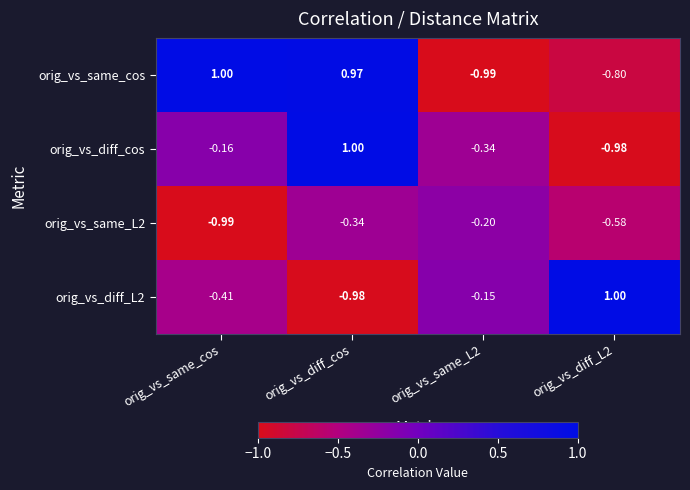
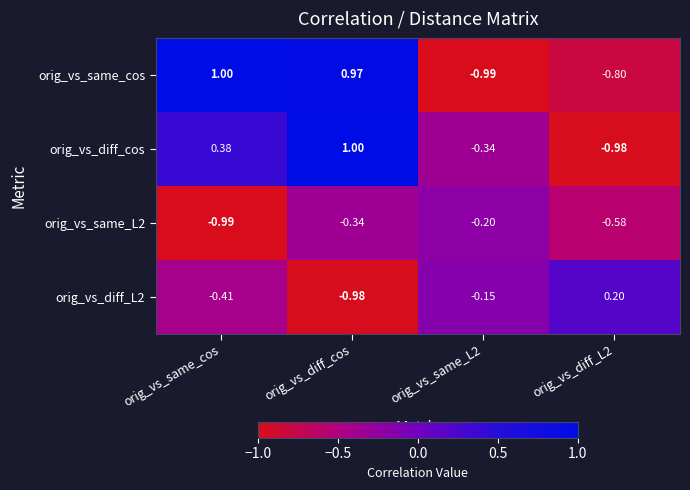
  {
    "orig_vs_same_cos": {
      "orig_vs_same_cos": 1.00,
      "orig_vs_diff_cos": 0.97,
      "orig_vs_same_L2": -0.99,
      "orig_vs_diff_L2": -0.80
    },
    "orig_vs_diff_cos": {
-     "orig_vs_same_cos": -0.16,
+     "orig_vs_same_cos": 0.38,
      "orig_vs_diff_cos": 1.00,
      "orig_vs_same_L2": -0.34,
      "orig_vs_diff_L2": -0.98
    },
    "orig_vs_same_L2": {
      "orig_vs_same_cos": -0.99,
      "orig_vs_diff_cos": -0.34,
      "orig_vs_same_L2": -0.20,
      "orig_vs_diff_L2": -0.58
    },
    "orig_vs_diff_L2": {
      "orig_vs_same_cos": -0.41,
      "orig_vs_diff_cos": -0.98,
      "orig_vs_same_L2": -0.15,
-     "orig_vs_diff_L2": 1.00
+     "orig_vs_diff_L2": 0.20
    }
  }
